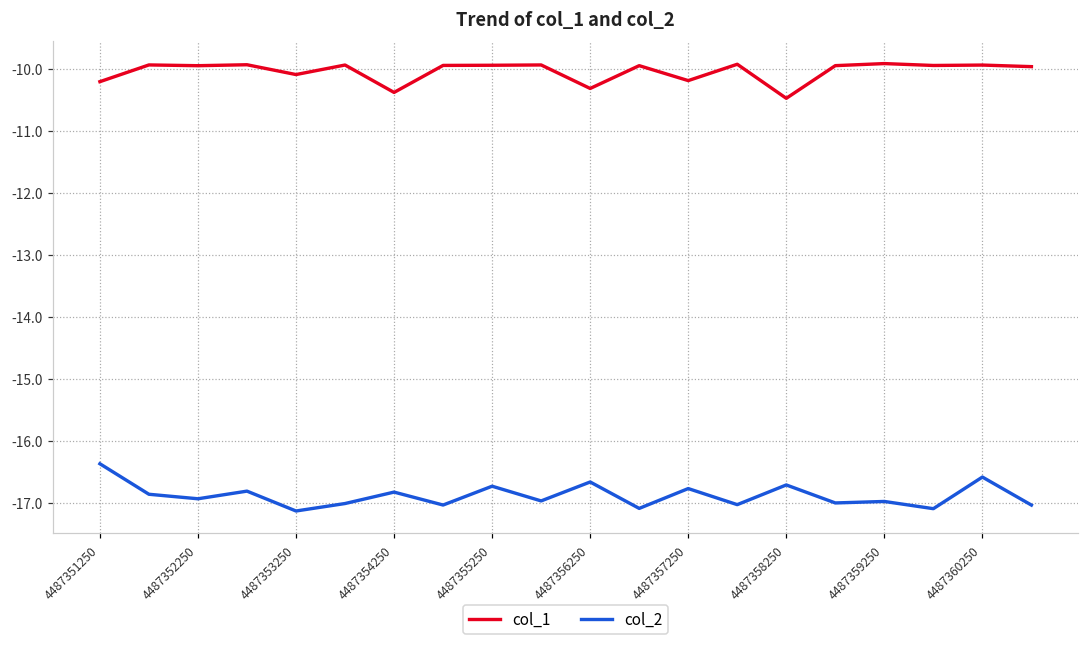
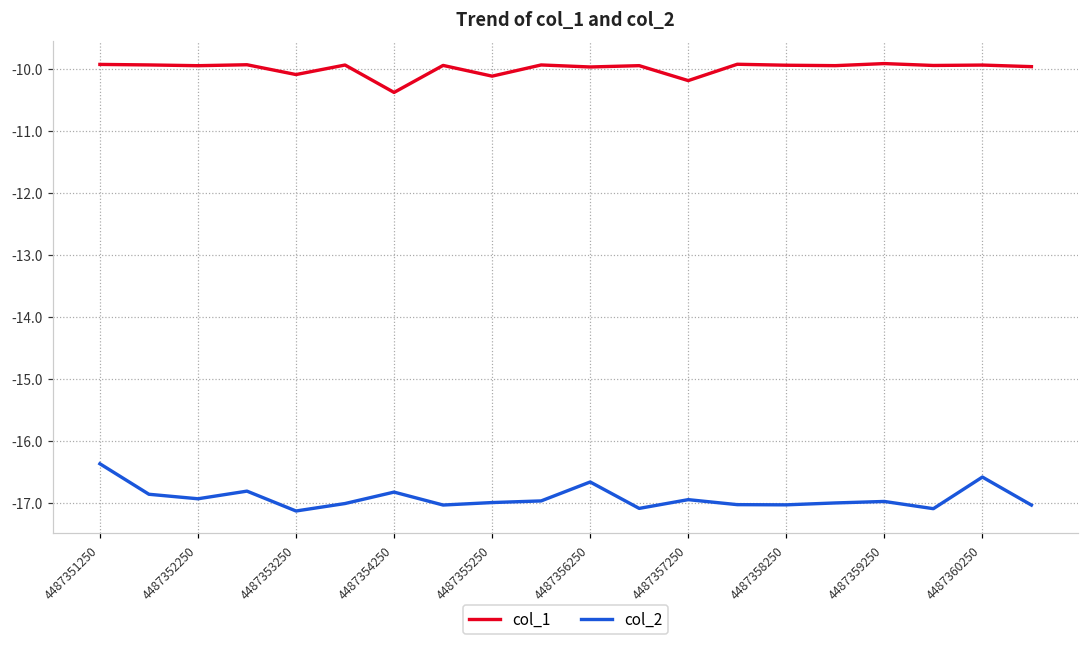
  {
    "col_1": {
-     "4487351250": -10.2,
+     "4487351250": -9.9,
      "4487352250": -9.9,
      "4487353250": -10.1,
      "4487354250": -10.4,
-     "4487355250": -9.9,
-     "4487356250": -10.3,
+     "4487355250": -10.1,
+     "4487356250": -10.0,
      "4487357250": -10.2,
-     "4487358250": -10.5,
+     "4487358250": -9.9,
      "4487359250": -9.9,
      "4487360250": -9.9
    },
    "col_2": {
      "4487351250": -16.4,
      "4487352250": -16.9,
      "4487353250": -17.1,
      "4487354250": -16.8,
-     "4487355250": -16.7,
+     "4487355250": -17.0,
      "4487356250": -16.7,
-     "4487357250": -16.8,
-     "4487358250": -16.7,
+     "4487357250": -16.9,
+     "4487358250": -17.0,
      "4487359250": -17.0,
      "4487360250": -16.6
    }
  }
